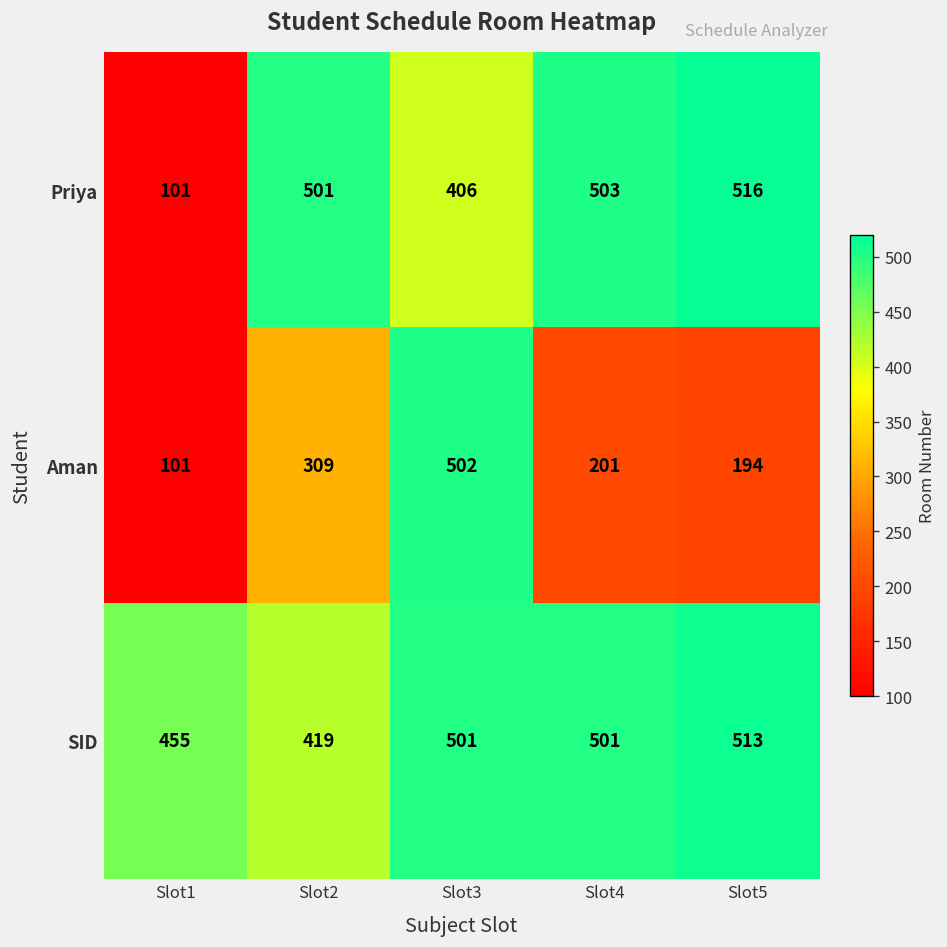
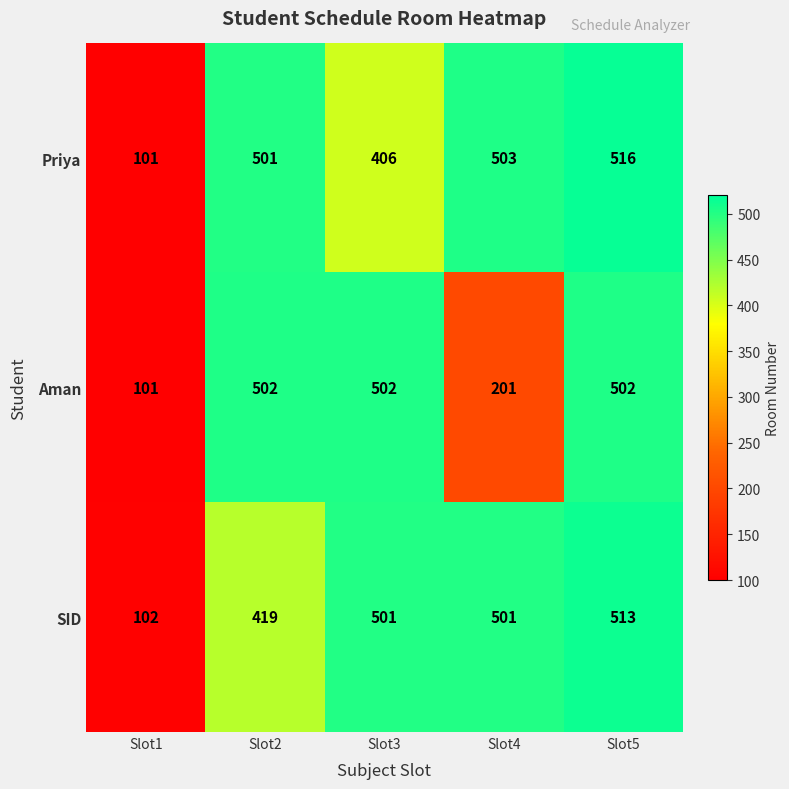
  {
    "Priya": {
      "Slot1": 101,
      "Slot2": 501,
      "Slot3": 406,
      "Slot4": 503,
      "Slot5": 516
    },
    "Aman": {
      "Slot1": 101,
-     "Slot2": 309,
+     "Slot2": 502,
      "Slot3": 502,
      "Slot4": 201,
-     "Slot5": 194
+     "Slot5": 502
    },
    "SID": {
-     "Slot1": 455,
+     "Slot1": 102,
      "Slot2": 419,
      "Slot3": 501,
      "Slot4": 501,
      "Slot5": 513
    }
  }
